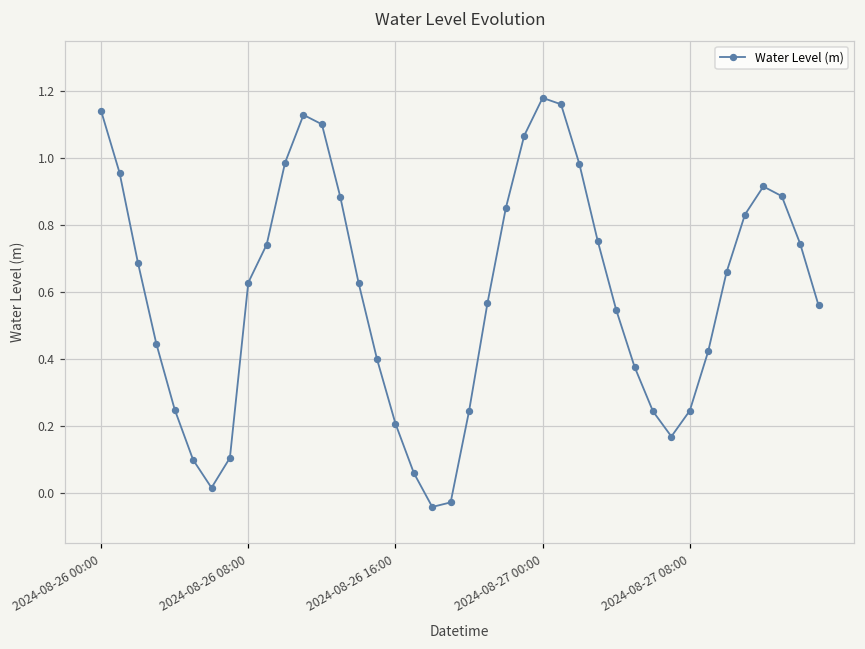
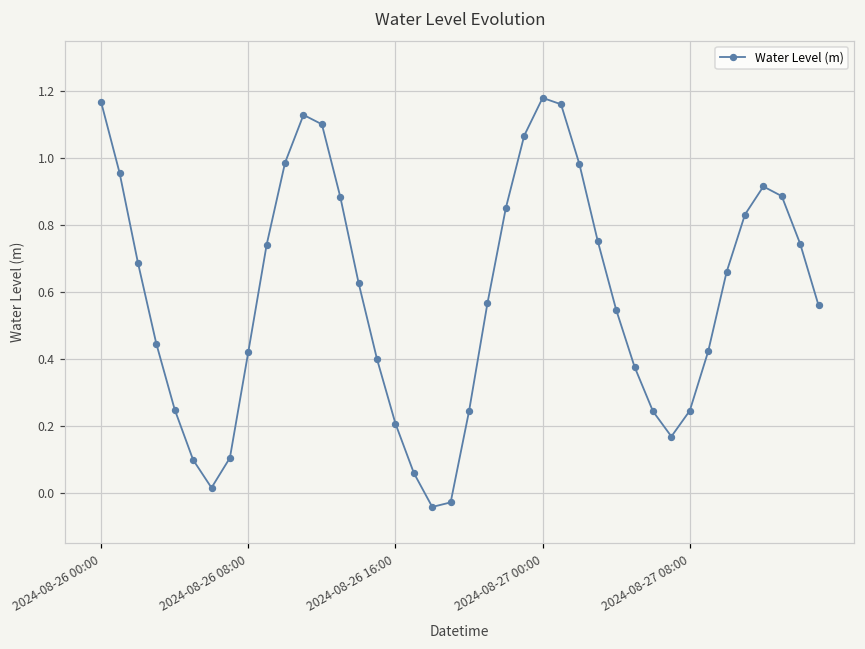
  {
-   "2024-08-26 00:00": 1.14,
-   "2024-08-26 08:00": 0.63,
+   "2024-08-26 00:00": 1.17,
+   "2024-08-26 08:00": 0.42,
    "2024-08-26 16:00": 0.21,
    "2024-08-27 00:00": 1.18,
    "2024-08-27 08:00": 0.25
  }
